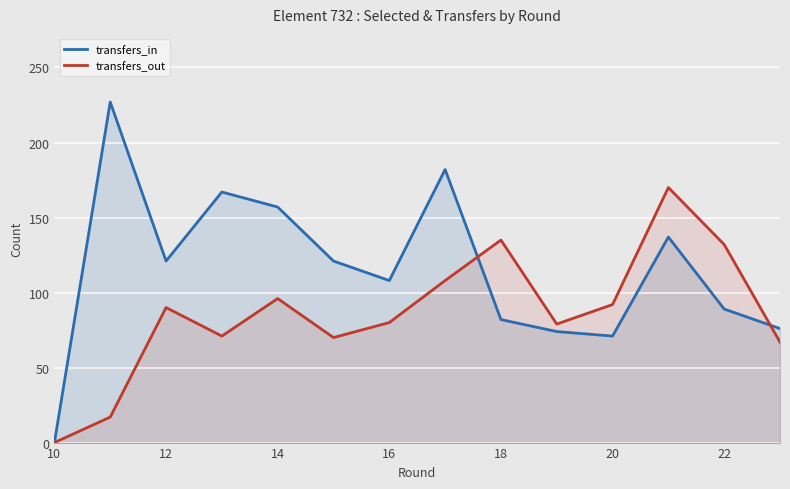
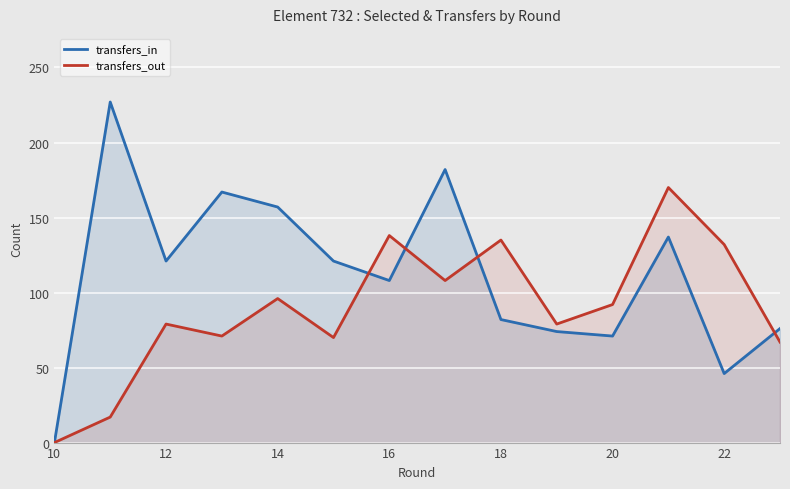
  {
    "transfers_in": {
      "12": 121,
      "14": 157,
      "16": 108,
      "18": 82,
      "20": 71,
-     "22": 89
+     "22": 46
    },
    "transfers_out": {
-     "12": 90,
+     "12": 79,
      "14": 96,
-     "16": 80,
+     "16": 138,
      "18": 135,
      "20": 92,
      "22": 132
    }
  }
